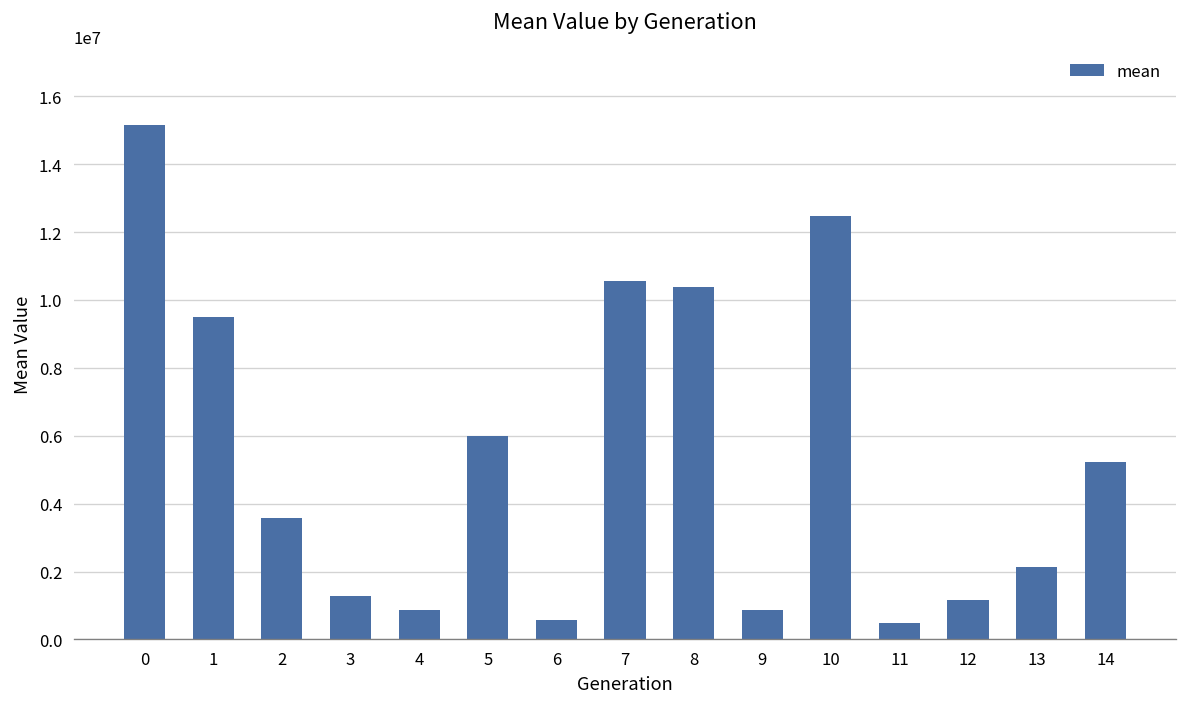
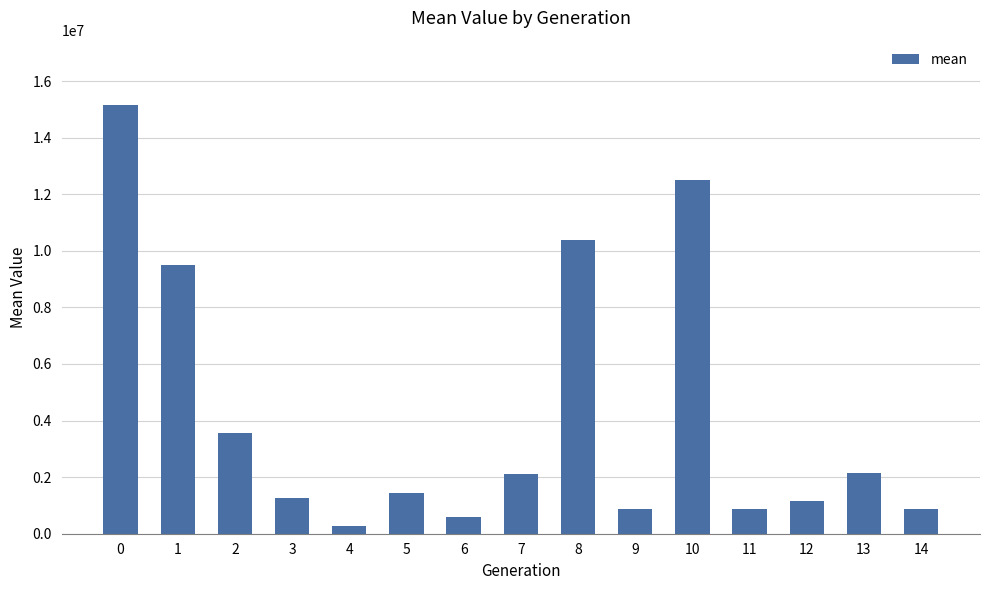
  {
    "0": 15200000,
    "1": 9500000,
    "2": 3600000,
    "3": 1300000,
-   "4": 900000,
-   "5": 6000000,
+   "4": 300000,
+   "5": 1400000,
    "6": 600000,
-   "7": 10600000,
+   "7": 2100000,
    "8": 10400000,
    "9": 900000,
    "10": 12500000,
-   "11": 500000,
+   "11": 900000,
    "12": 1200000,
    "13": 2100000,
-   "14": 5200000
+   "14": 900000
  }
